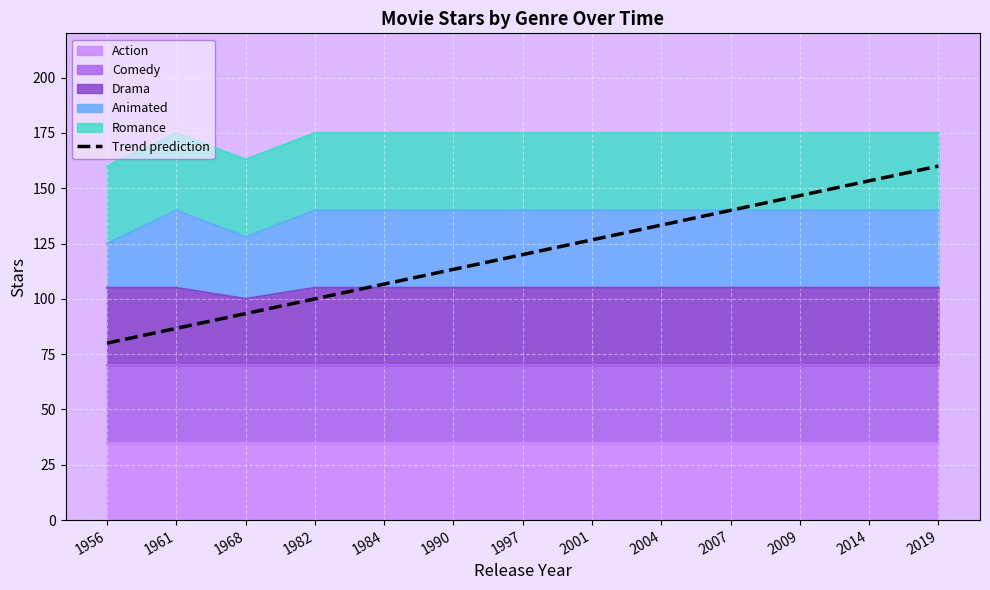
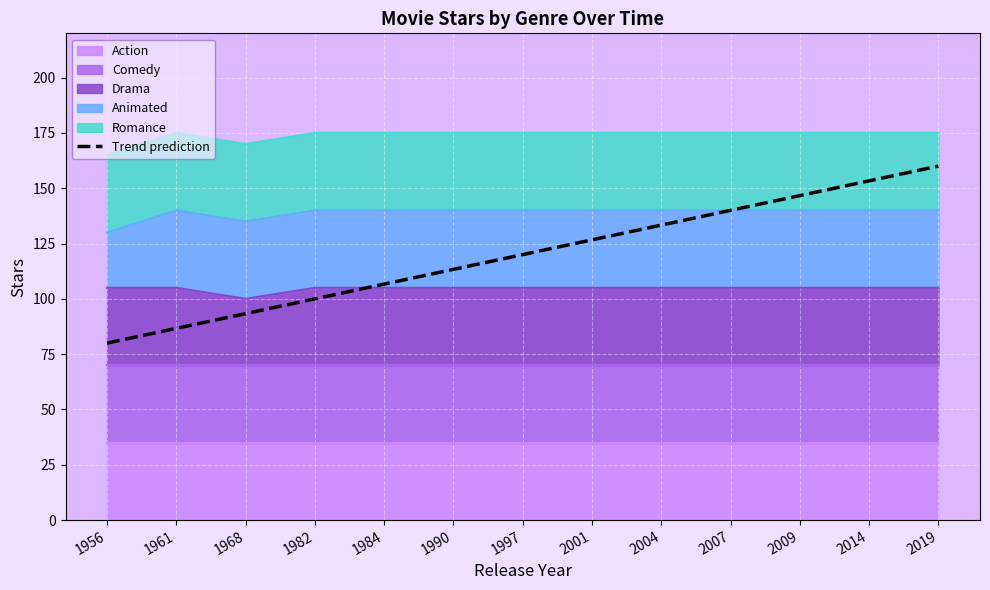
  {
    "Animated": {
-     "1956": 20,
+     "1956": 25,
      "1961": 35,
-     "1968": 28,
+     "1968": 35,
      "1982": 35,
      "1984": 35,
      "1990": 35,
      "1997": 35,
      "2001": 35,
      "2004": 35,
      "2009": 35,
      "2014": 35,
      "2019": 35
    },
    "Romance": {
      "1968": 35,
      "1982": 35,
      "1984": 35,
      "1990": 35,
      "1997": 35,
      "2001": 35,
      "2004": 35,
      "2007": 35,
      "2009": 35,
      "2014": 35,
      "2019": 35
    },
    "Trend prediction": {
      "1956": 80,
      "1961": 87,
      "1968": 93,
      "1982": 100,
      "1984": 107,
      "1990": 113,
      "1997": 120,
      "2001": 127,
      "2004": 133,
      "2009": 147,
      "2014": 153,
      "2019": 160
    }
  }
